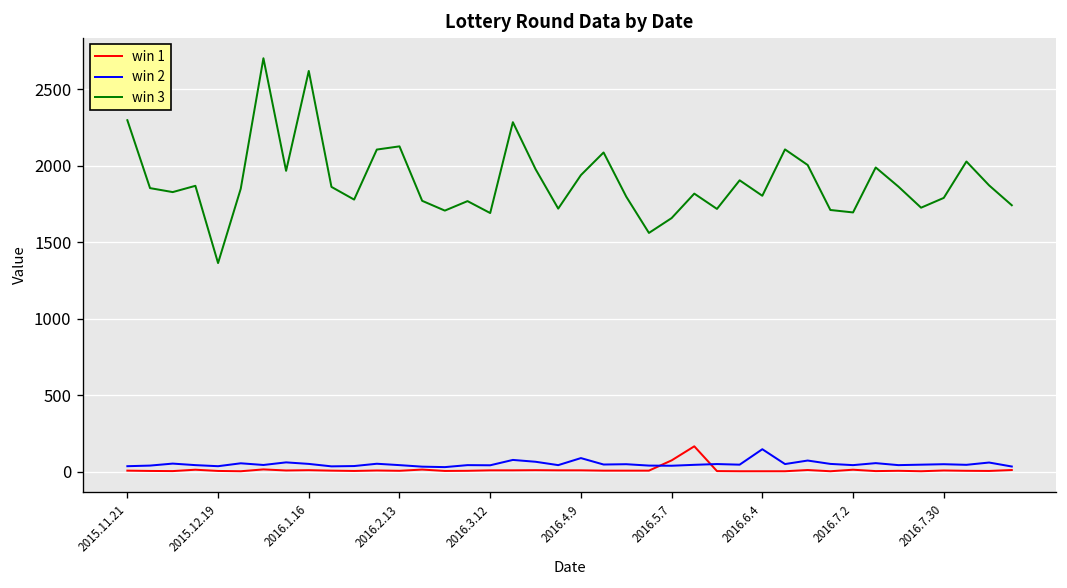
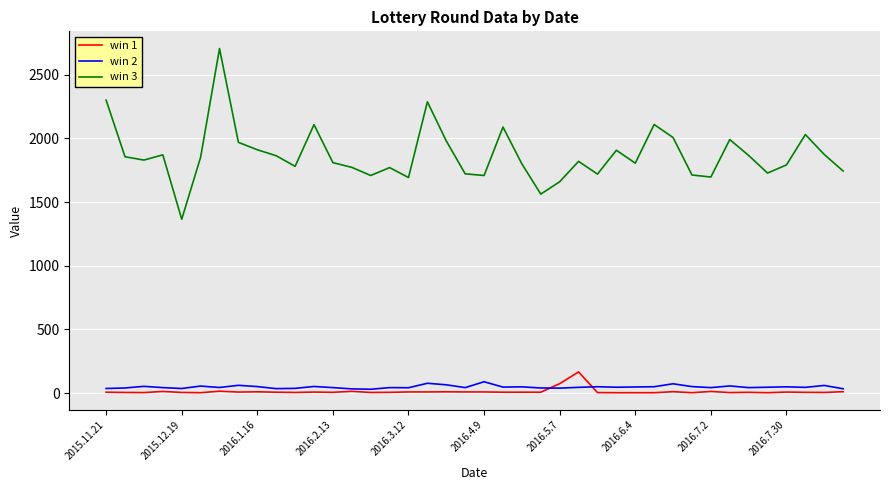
  {
    "win 1": {
      "2015.11.21": 10,
      "2015.12.19": 10,
      "2016.1.16": 10,
      "2016.2.13": 10,
      "2016.3.12": 10,
      "2016.4.9": 10,
      "2016.5.7": 80,
      "2016.6.4": 0,
      "2016.7.2": 10,
      "2016.7.30": 10
    },
    "win 2": {
      "2015.11.21": 40,
      "2015.12.19": 40,
      "2016.1.16": 50,
      "2016.2.13": 40,
      "2016.3.12": 40,
      "2016.4.9": 90,
      "2016.5.7": 40,
-     "2016.6.4": 150,
+     "2016.6.4": 50,
      "2016.7.2": 40,
      "2016.7.30": 50
    },
    "win 3": {
      "2015.11.21": 2300,
      "2015.12.19": 1370,
-     "2016.1.16": 2620,
-     "2016.2.13": 2130,
+     "2016.1.16": 1910,
+     "2016.2.13": 1810,
      "2016.3.12": 1690,
-     "2016.4.9": 1940,
+     "2016.4.9": 1710,
      "2016.5.7": 1660,
      "2016.6.4": 1810,
      "2016.7.2": 1700,
      "2016.7.30": 1790
    }
  }
